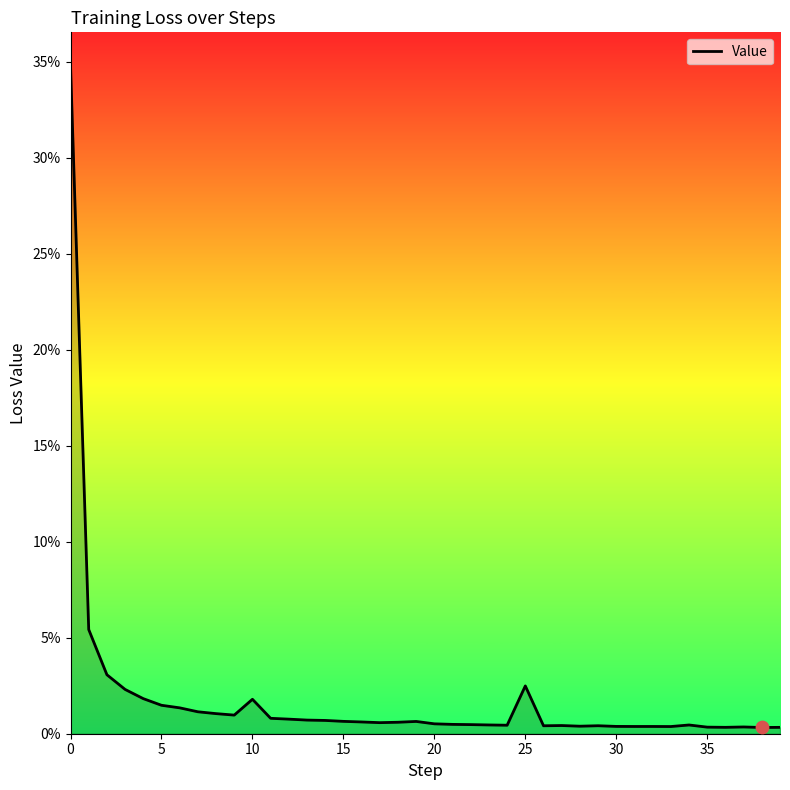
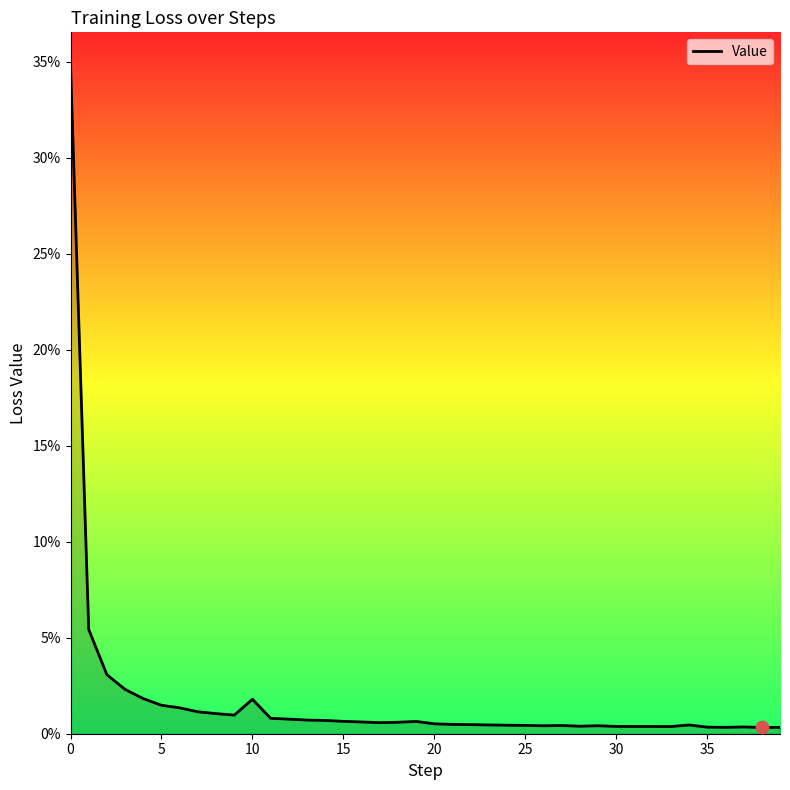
  {
    "Value": {
      "0": "34.8%",
      "5": "1.5%",
      "10": "1.8%",
      "15": "0.6%",
      "20": "0.5%",
-     "25": "2.5%",
+     "25": "0.4%",
      "30": "0.4%",
      "35": "0.3%"
    }
  }
